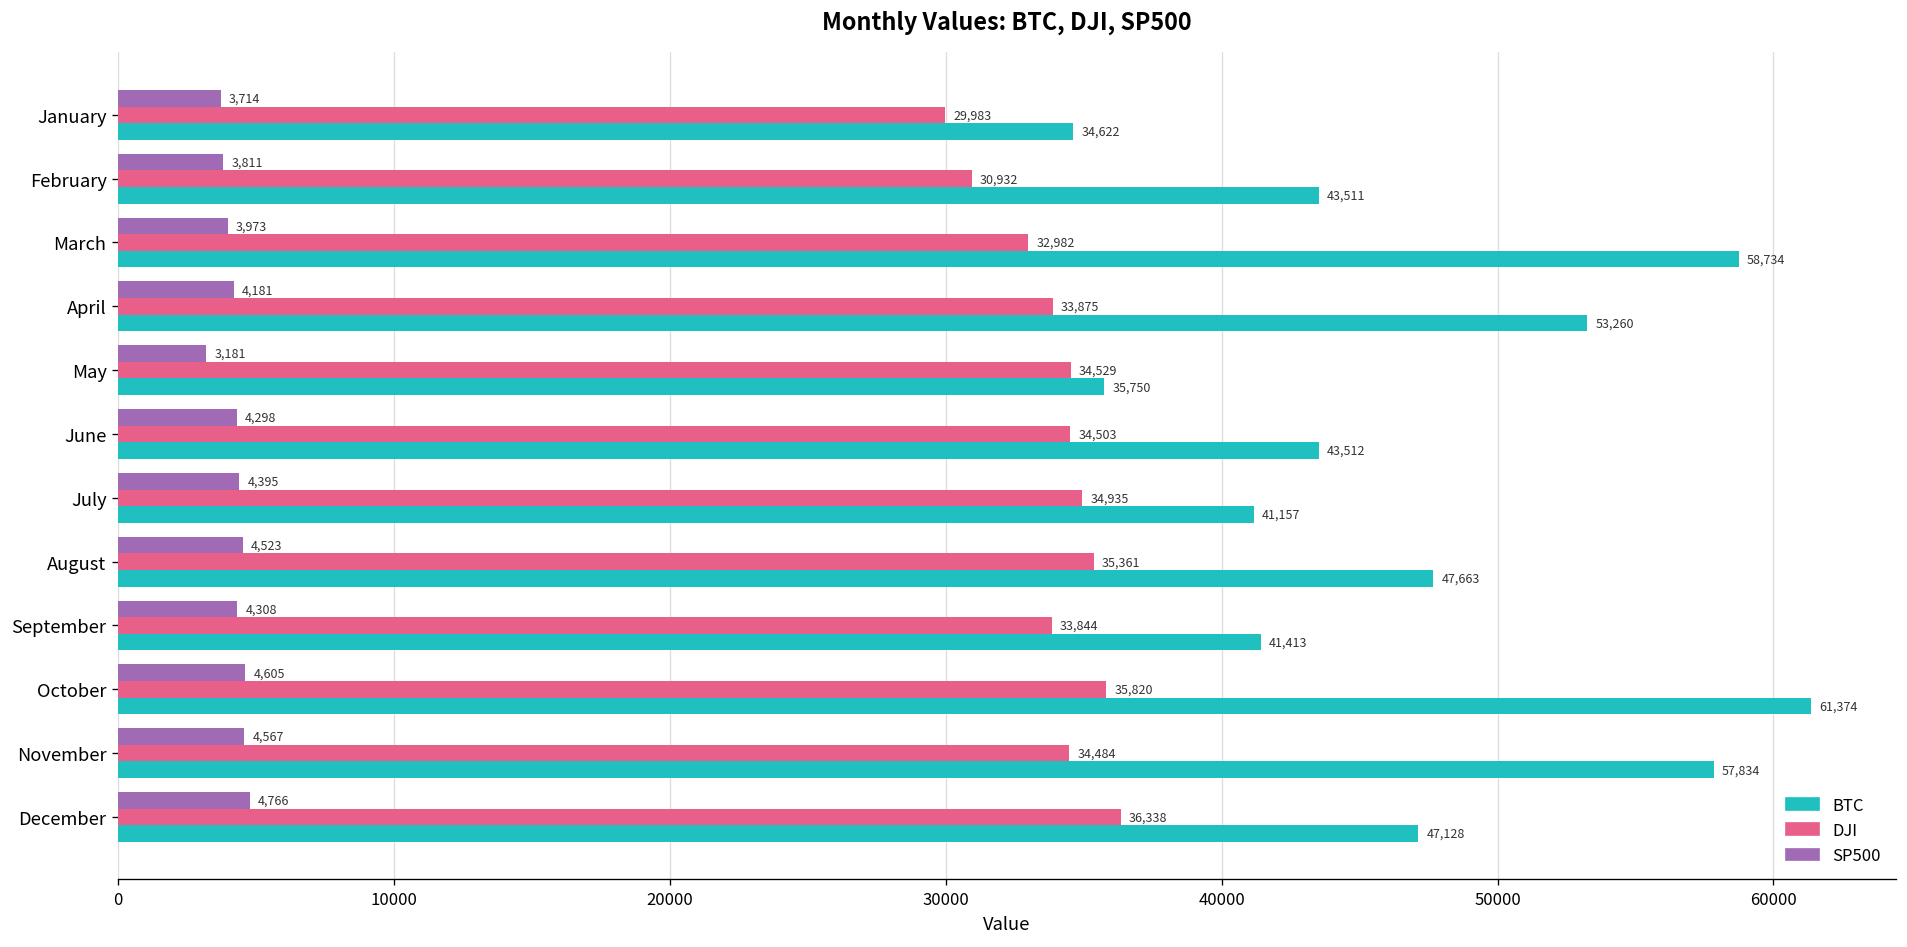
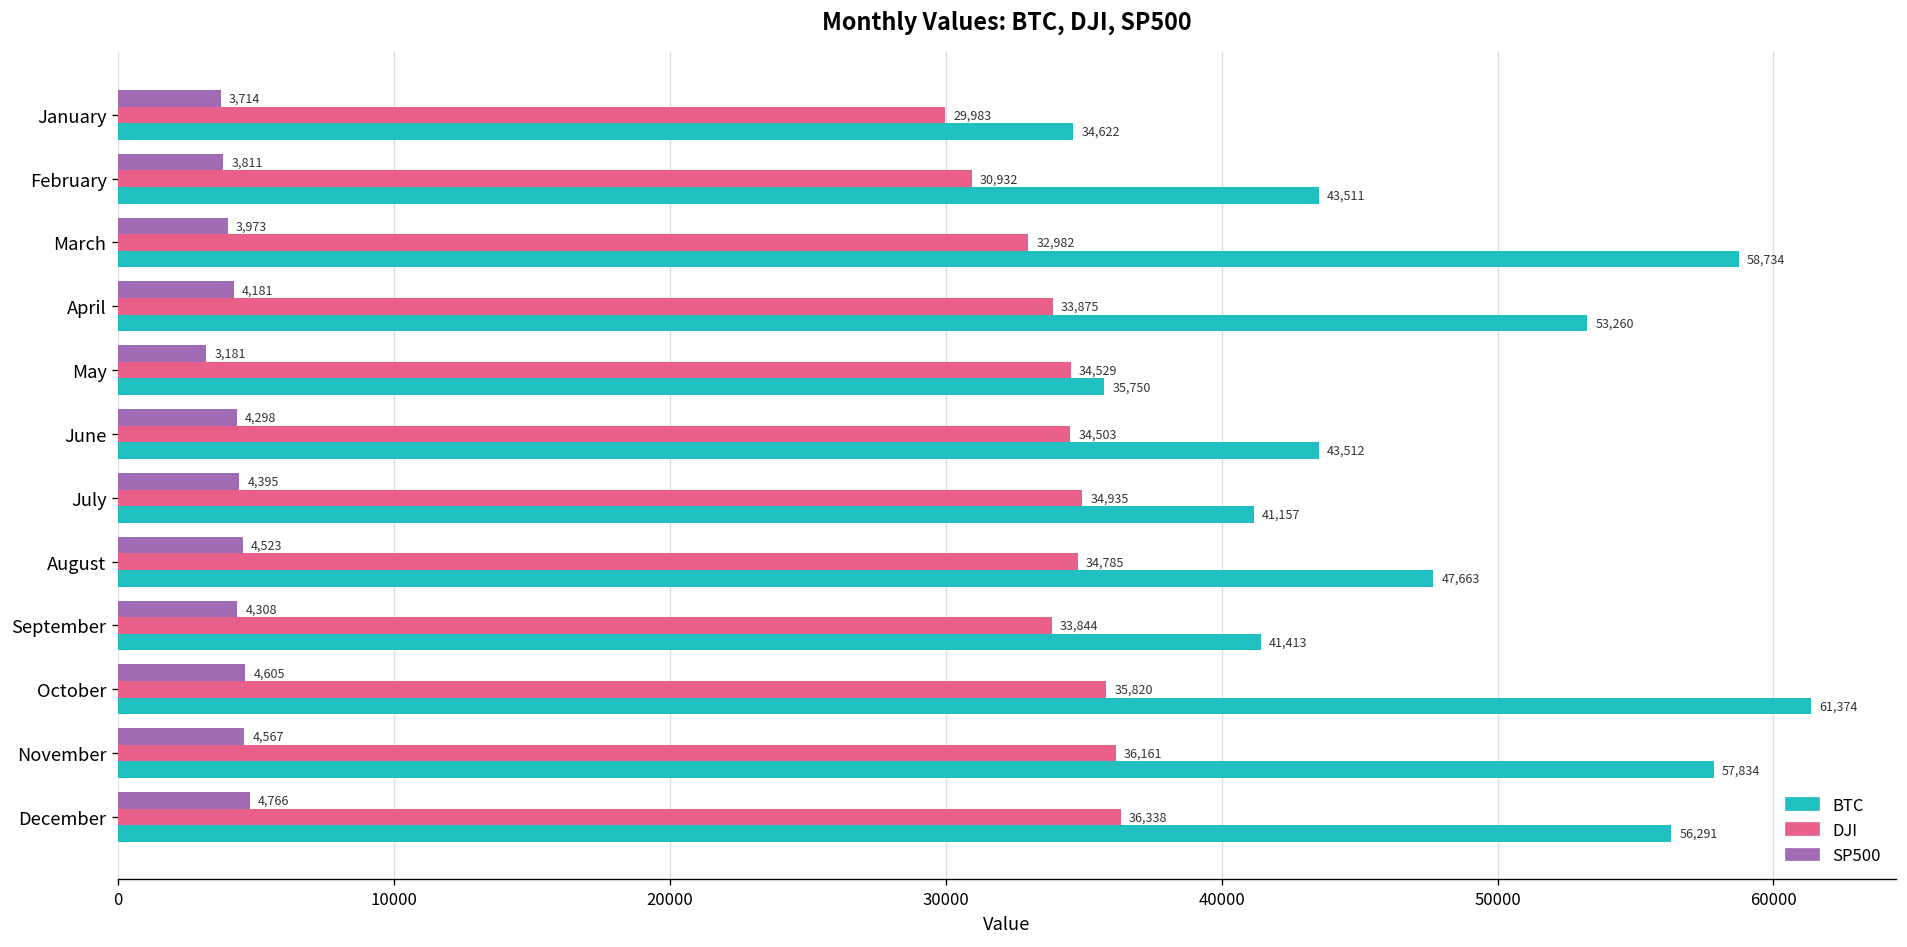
  {
    "BTC": {
      "January": "34,622",
      "February": "43,511",
      "March": "58,734",
      "April": "53,260",
      "May": "35,750",
      "June": "43,512",
      "July": "41,157",
      "August": "47,663",
      "September": "41,413",
      "October": "61,374",
      "November": "57,834",
-     "December": "47,128"
+     "December": "56,291"
    },
    "DJI": {
      "January": "29,983",
      "February": "30,932",
      "March": "32,982",
      "April": "33,875",
      "May": "34,529",
      "June": "34,503",
      "July": "34,935",
-     "August": "35,361",
+     "August": "34,785",
      "September": "33,844",
      "October": "35,820",
-     "November": "34,484",
+     "November": "36,161",
      "December": "36,338"
    },
    "SP500": {
      "January": "3,714",
      "February": "3,811",
      "March": "3,973",
      "April": "4,181",
      "May": "3,181",
      "June": "4,298",
      "July": "4,395",
      "August": "4,523",
      "September": "4,308",
      "October": "4,605",
      "November": "4,567",
      "December": "4,766"
    }
  }
